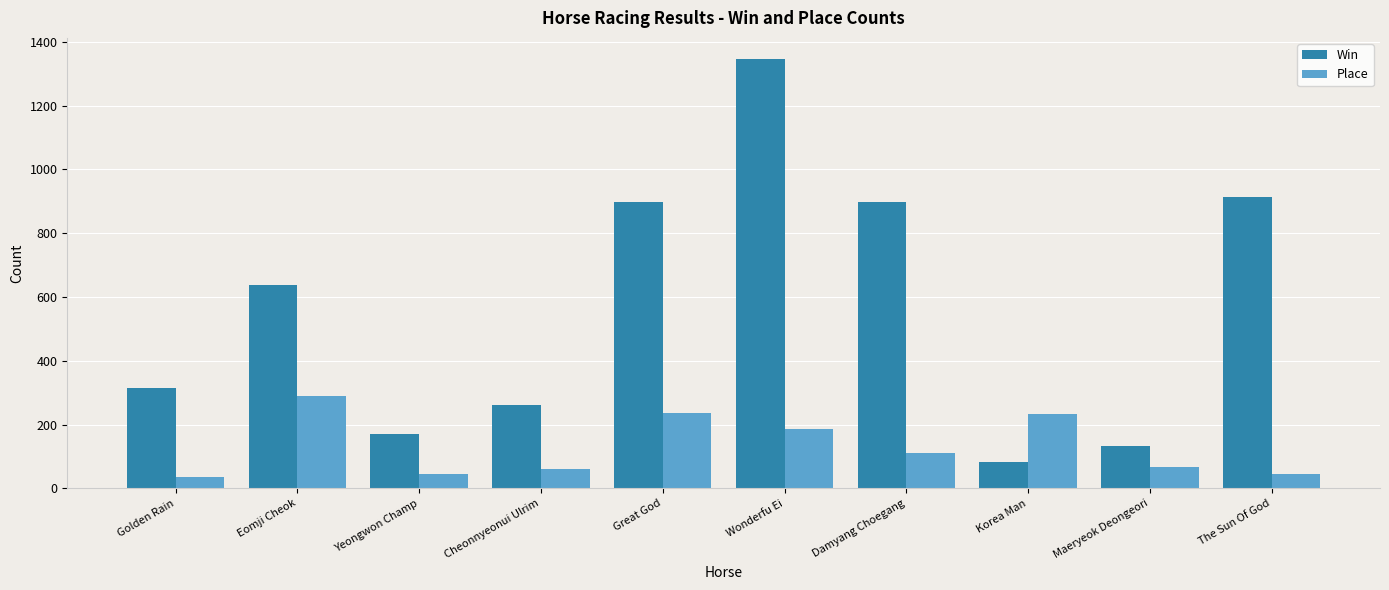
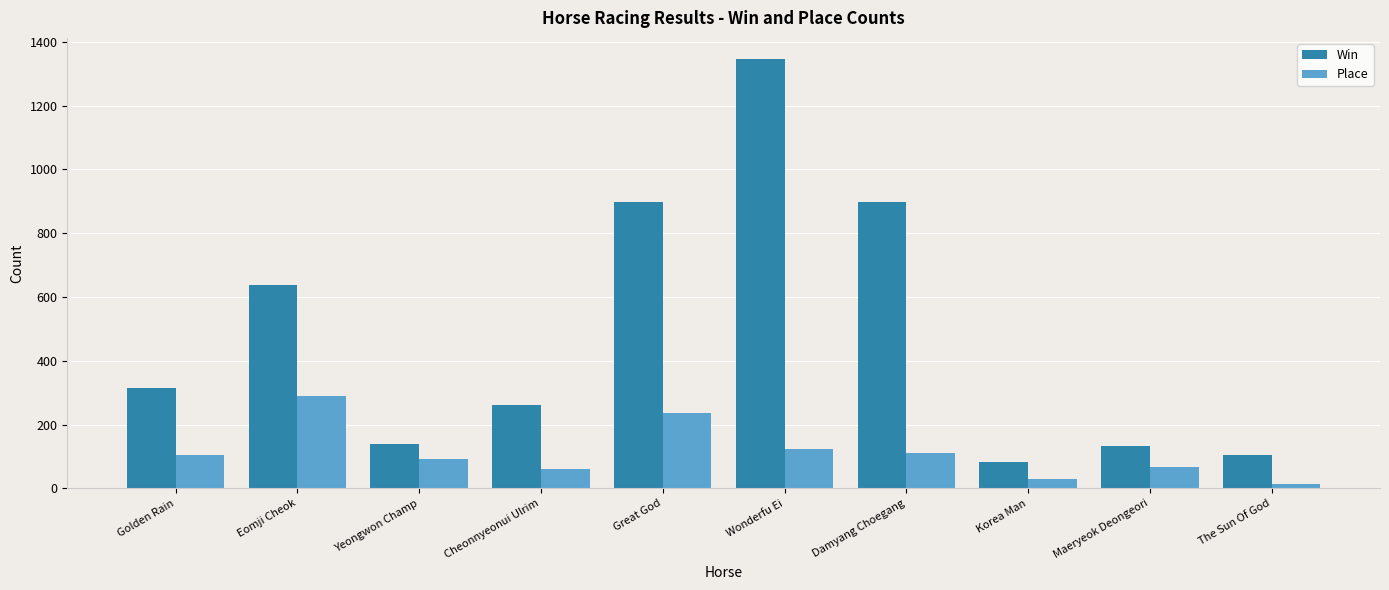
  {
    "Win": {
      "Golden Rain": 320,
      "Eomji Cheok": 640,
-     "Yeongwon Champ": 170,
+     "Yeongwon Champ": 140,
      "Cheonnyeonui Ulrim": 260,
      "Great God": 900,
      "Wonderfu Ei": 1350,
      "Damyang Choegang": 900,
      "Korea Man": 80,
      "Maeryeok Deongeori": 130,
-     "The Sun Of God": 910
+     "The Sun Of God": 110
    },
    "Place": {
-     "Golden Rain": 40,
+     "Golden Rain": 110,
      "Eomji Cheok": 290,
-     "Yeongwon Champ": 40,
+     "Yeongwon Champ": 90,
      "Cheonnyeonui Ulrim": 60,
      "Great God": 240,
-     "Wonderfu Ei": 190,
+     "Wonderfu Ei": 130,
      "Damyang Choegang": 110,
-     "Korea Man": 230,
+     "Korea Man": 30,
      "Maeryeok Deongeori": 70,
-     "The Sun Of God": 50
+     "The Sun Of God": 10
    }
  }
